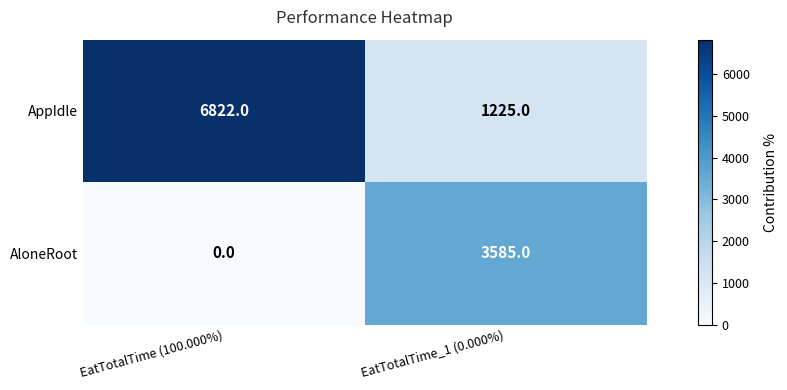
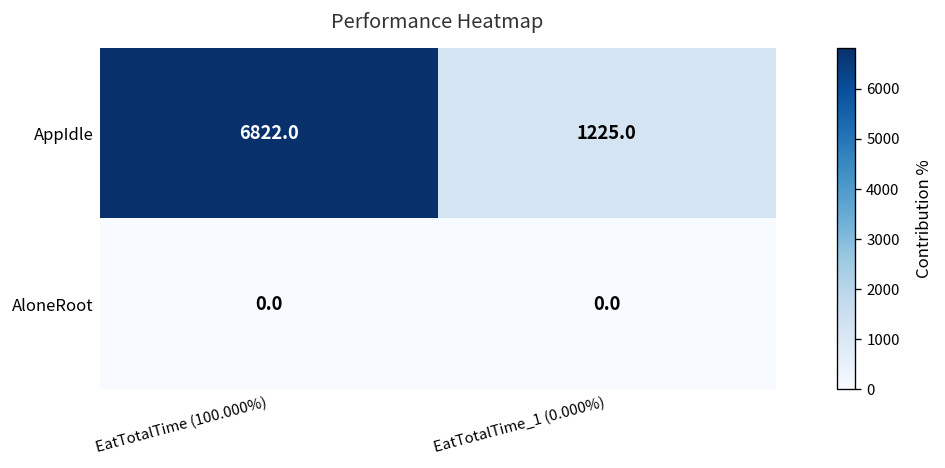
  {
    "AppIdle": {
      "EatTotalTime (100.000%)": 6822.0,
      "EatTotalTime_1 (0.000%)": 1225.0
    },
    "AloneRoot": {
      "EatTotalTime (100.000%)": 0.0,
-     "EatTotalTime_1 (0.000%)": 3585.0
+     "EatTotalTime_1 (0.000%)": 0.0
    }
  }
